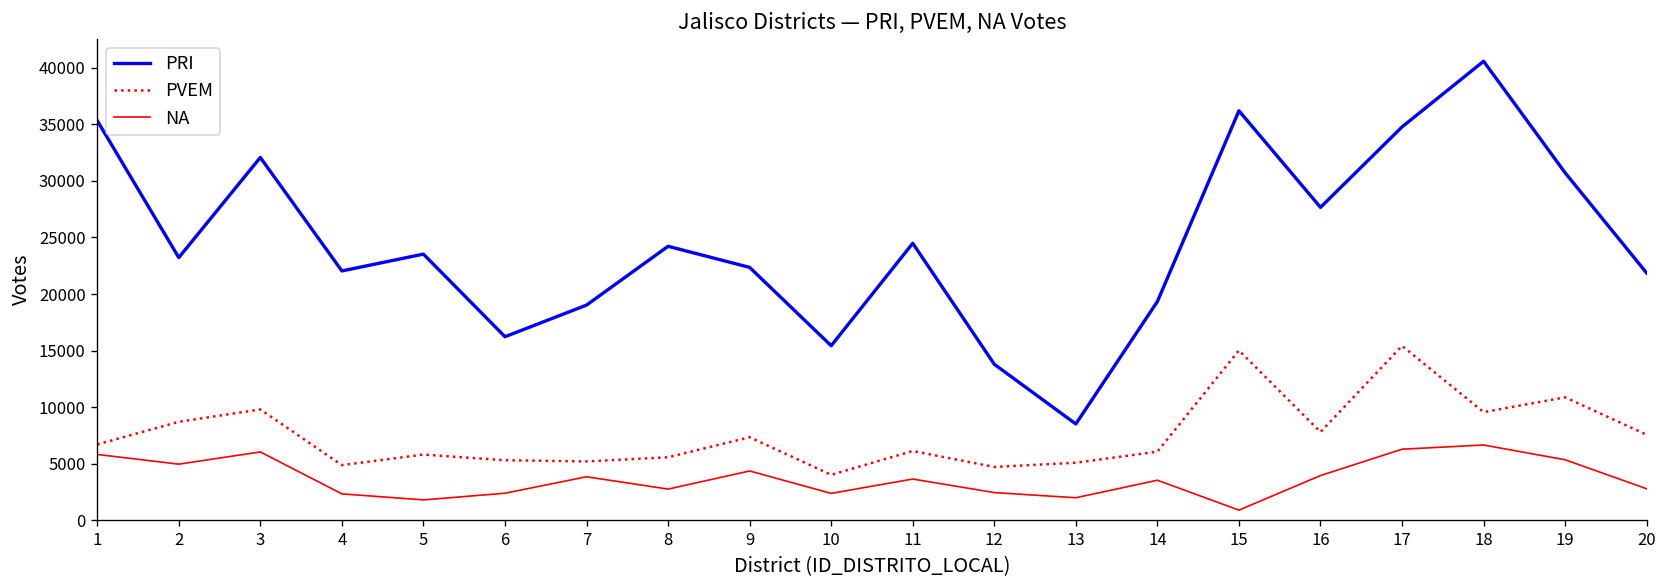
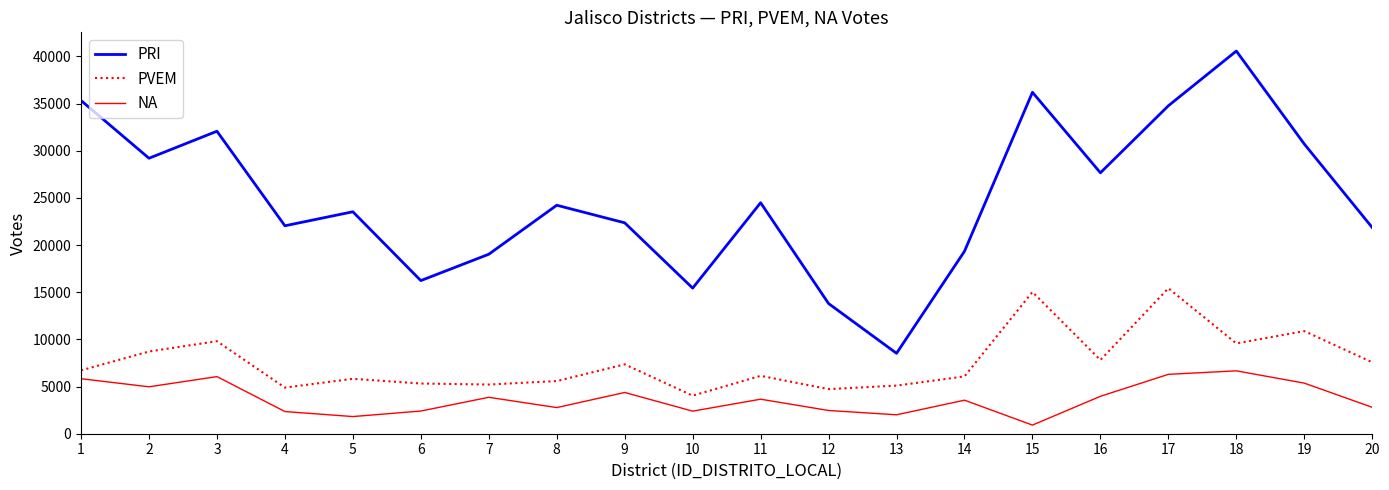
  {
    "PRI": {
      "1": 35000,
-     "2": 23000,
+     "2": 29000,
      "3": 32000,
      "4": 22000,
      "5": 24000,
      "6": 16000,
      "7": 19000,
      "8": 24000,
      "9": 22000,
      "10": 15000,
      "11": 24000,
      "12": 14000,
      "13": 9000,
      "14": 19000,
      "15": 36000,
      "16": 28000,
      "17": 35000,
      "18": 41000,
      "19": 31000,
      "20": 22000
    }
  }
